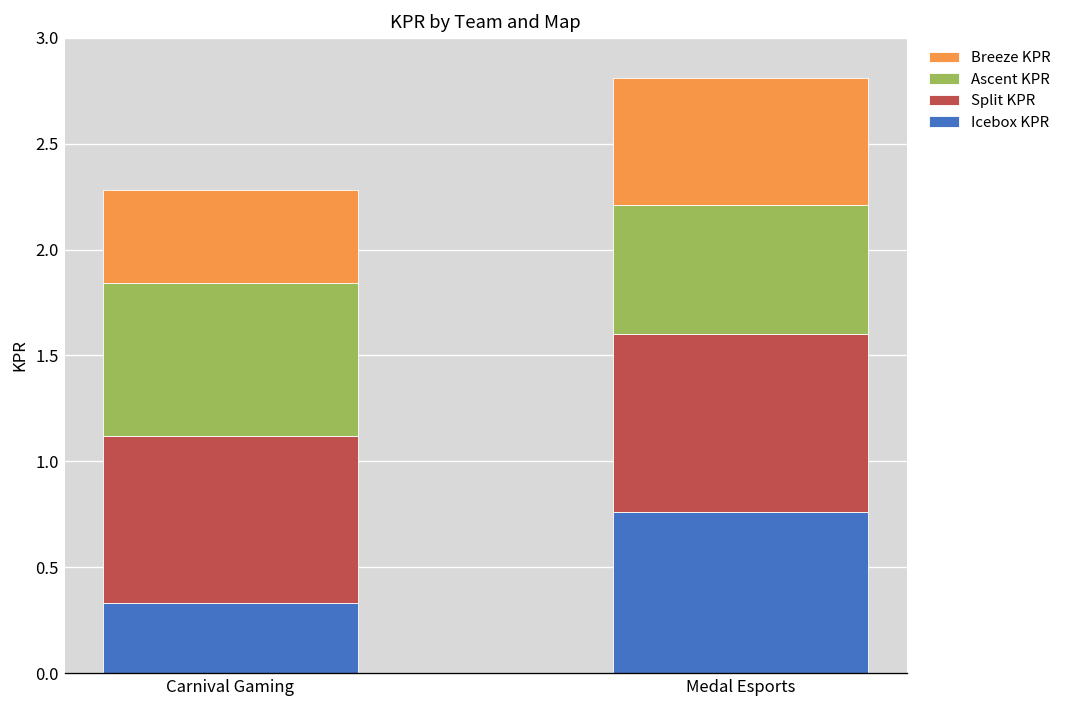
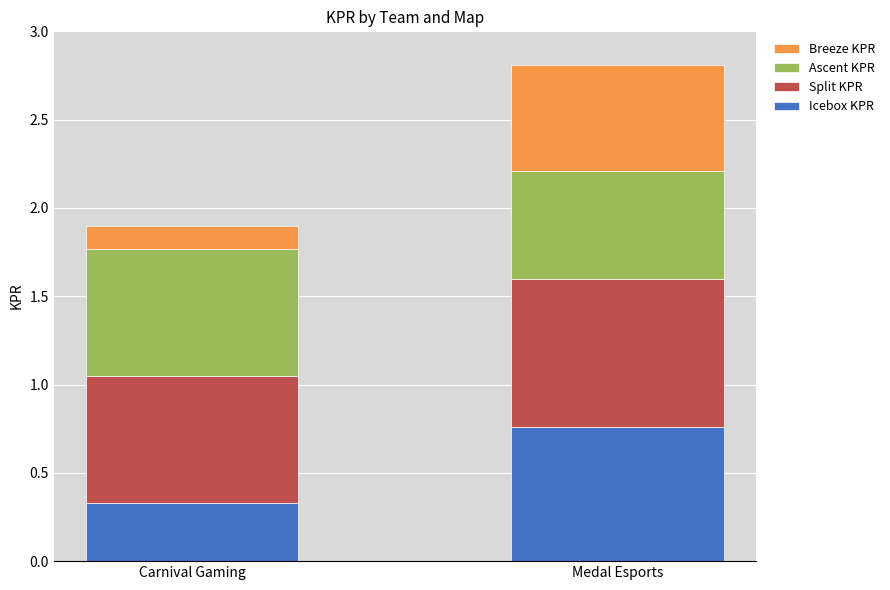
  {
    "Icebox KPR": {
      "Carnival Gaming": 0.33,
      "Medal Esports": 0.76
    },
    "Split KPR": {
-     "Carnival Gaming": 0.79,
+     "Carnival Gaming": 0.72,
      "Medal Esports": 0.84
    },
    "Ascent KPR": {
      "Carnival Gaming": 0.72,
      "Medal Esports": 0.61
    },
    "Breeze KPR": {
-     "Carnival Gaming": 0.44,
+     "Carnival Gaming": 0.13,
      "Medal Esports": 0.60
    }
  }
